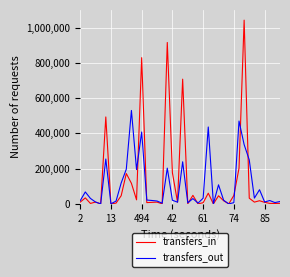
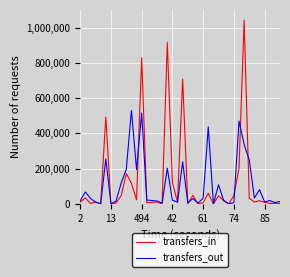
  {
    "transfers_in": {
      "494": "830,000",
-     "42": "180,000",
+     "42": "120,000",
      "61": "10,000",
      "74": "50,000"
    },
    "transfers_out": {
-     "494": "410,000",
+     "494": "520,000",
      "42": "20,000",
      "61": "30,000",
      "74": "10,000"
    }
  }
